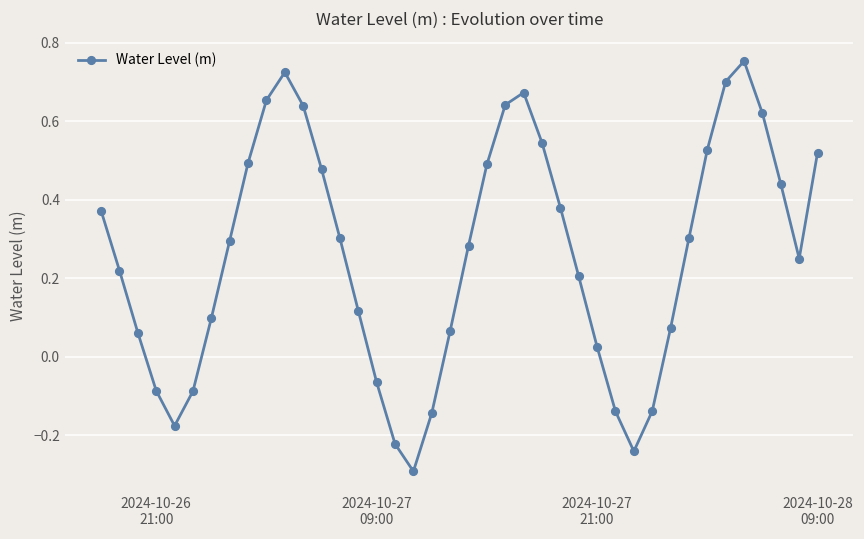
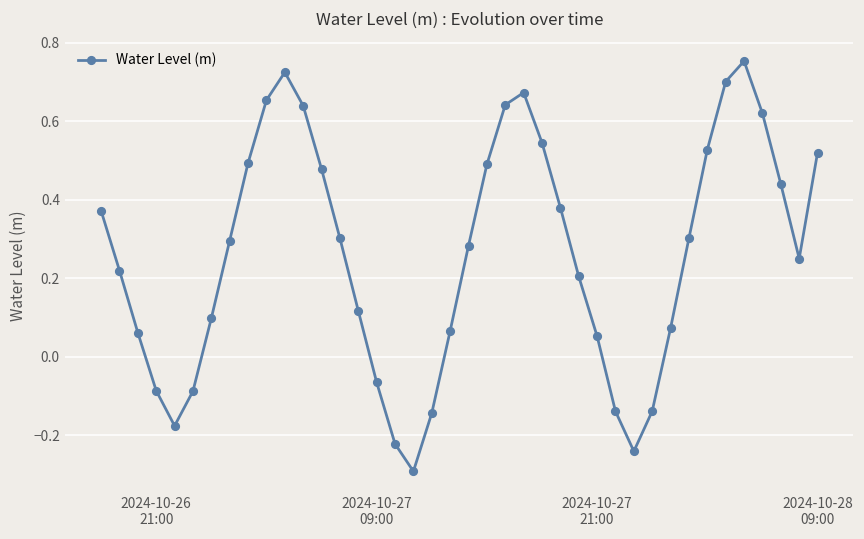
  {
    "2024-10-26 21:00": -0.09,
    "2024-10-27 09:00": -0.07,
-   "2024-10-27 21:00": 0.03,
+   "2024-10-27 21:00": 0.05,
    "2024-10-28 09:00": 0.52
  }
